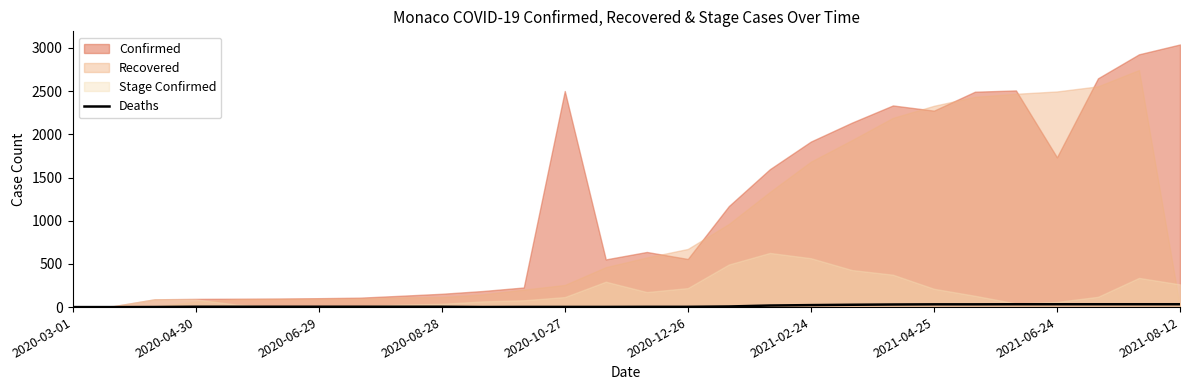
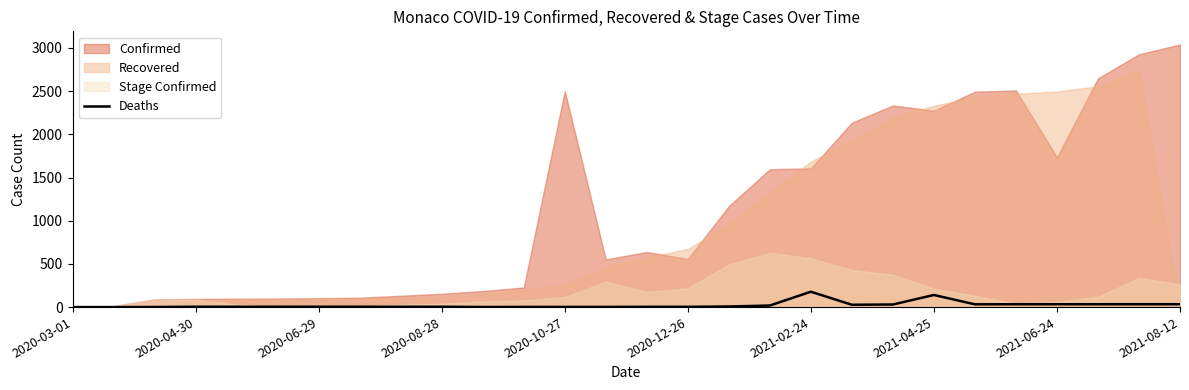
  {
    "Deaths": {
      "2020-04-30": 0,
      "2020-08-28": 0,
      "2020-10-27": 0,
      "2020-12-26": 0,
-     "2021-02-24": 0,
-     "2021-04-25": 0,
+     "2021-02-24": 200,
+     "2021-04-25": 100,
      "2021-08-12": 0
    },
    "Confirmed": {
      "2020-08-28": 200,
      "2020-10-27": 2500,
      "2020-12-26": 600,
-     "2021-02-24": 1900,
+     "2021-02-24": 1600,
      "2021-04-25": 2300,
      "2021-06-24": 1700,
      "2021-08-12": 3000
    }
  }
